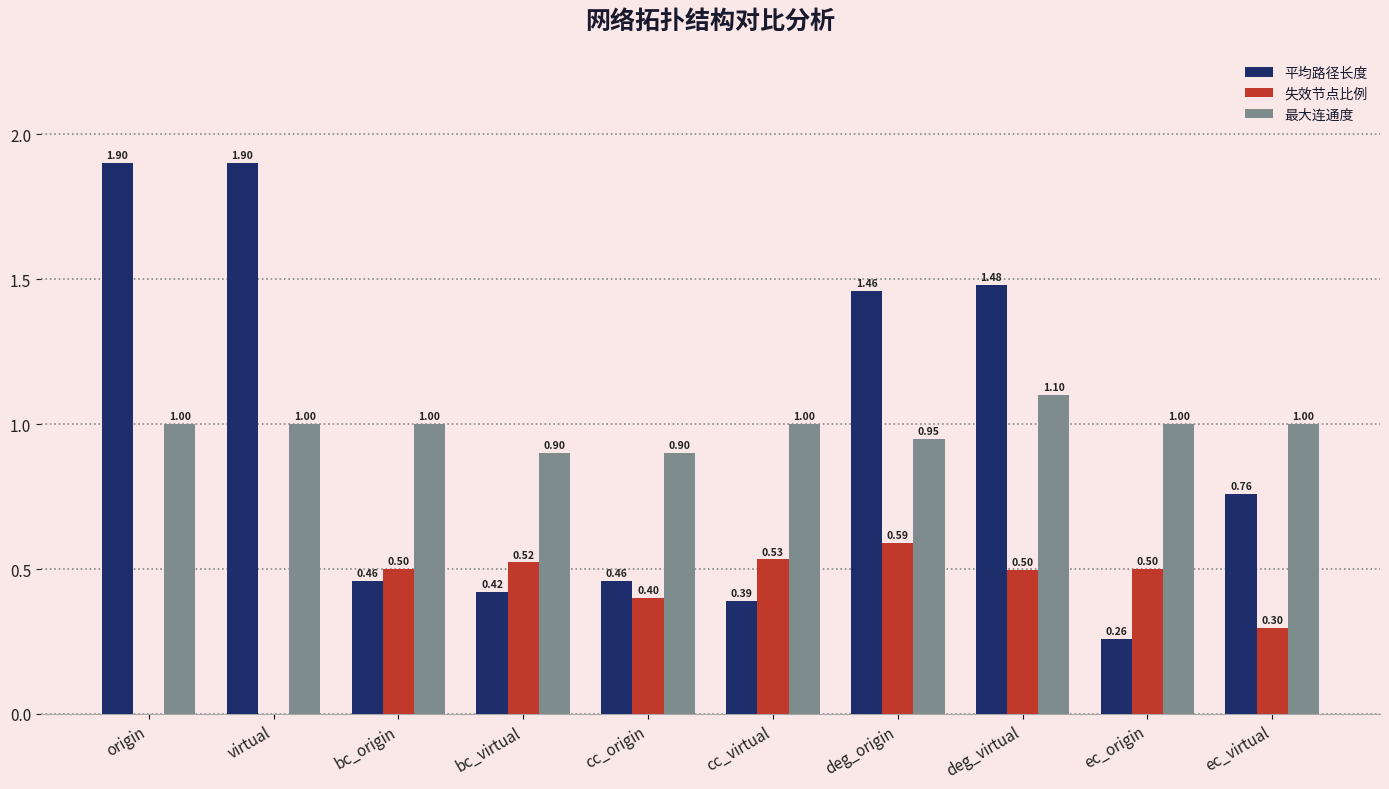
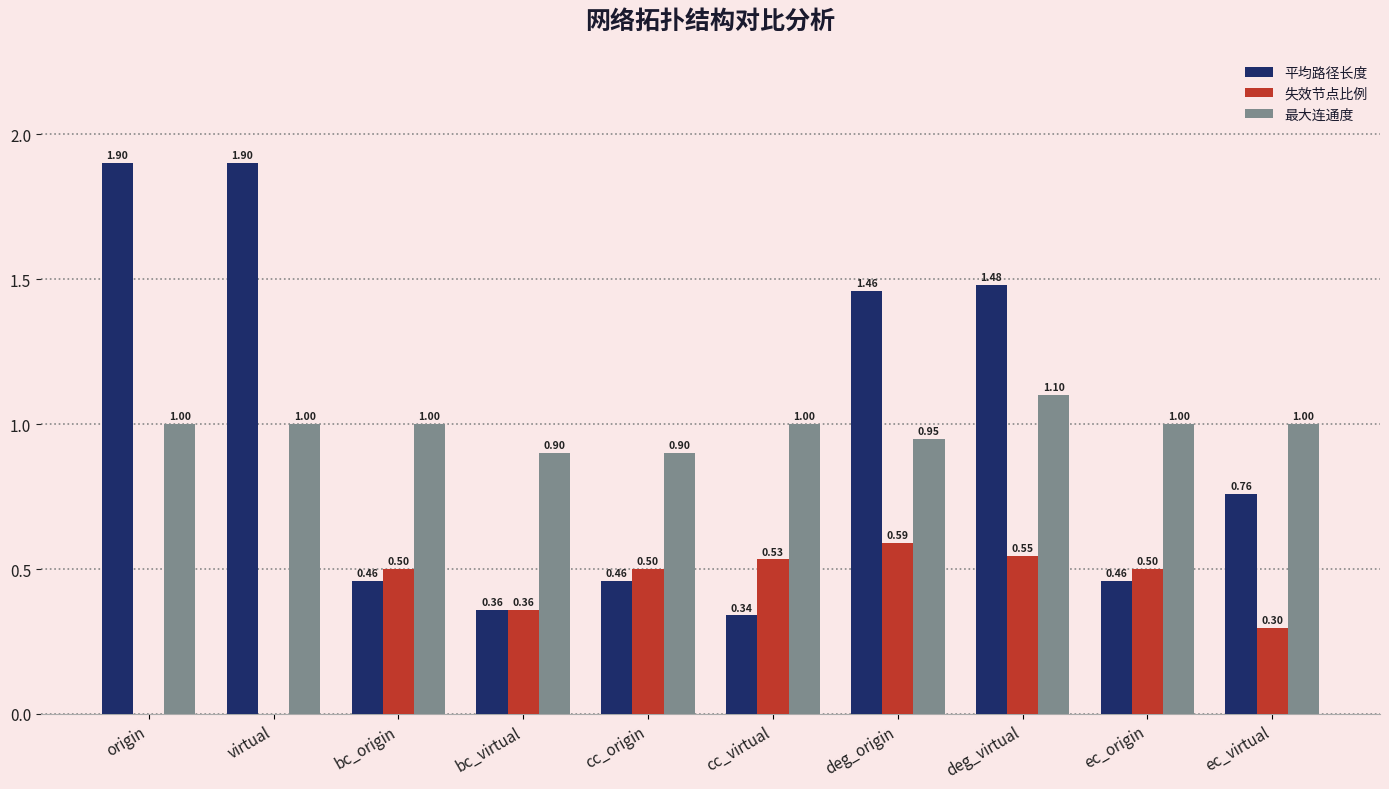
  {
    "平均路径长度": {
      "origin": 1.90,
      "virtual": 1.90,
      "bc_origin": 0.46,
-     "bc_virtual": 0.42,
+     "bc_virtual": 0.36,
      "cc_origin": 0.46,
-     "cc_virtual": 0.39,
+     "cc_virtual": 0.34,
      "deg_origin": 1.46,
      "deg_virtual": 1.48,
-     "ec_origin": 0.26,
+     "ec_origin": 0.46,
      "ec_virtual": 0.76
    },
    "失效节点比例": {
      "bc_origin": 0.50,
-     "bc_virtual": 0.52,
-     "cc_origin": 0.40,
+     "bc_virtual": 0.36,
+     "cc_origin": 0.50,
      "cc_virtual": 0.53,
      "deg_origin": 0.59,
-     "deg_virtual": 0.50,
+     "deg_virtual": 0.55,
      "ec_origin": 0.50,
      "ec_virtual": 0.30
    },
    "最大连通度": {
      "origin": 1.00,
      "virtual": 1.00,
      "bc_origin": 1.00,
      "bc_virtual": 0.90,
      "cc_origin": 0.90,
      "cc_virtual": 1.00,
      "deg_origin": 0.95,
      "deg_virtual": 1.10,
      "ec_origin": 1.00,
      "ec_virtual": 1.00
    }
  }
